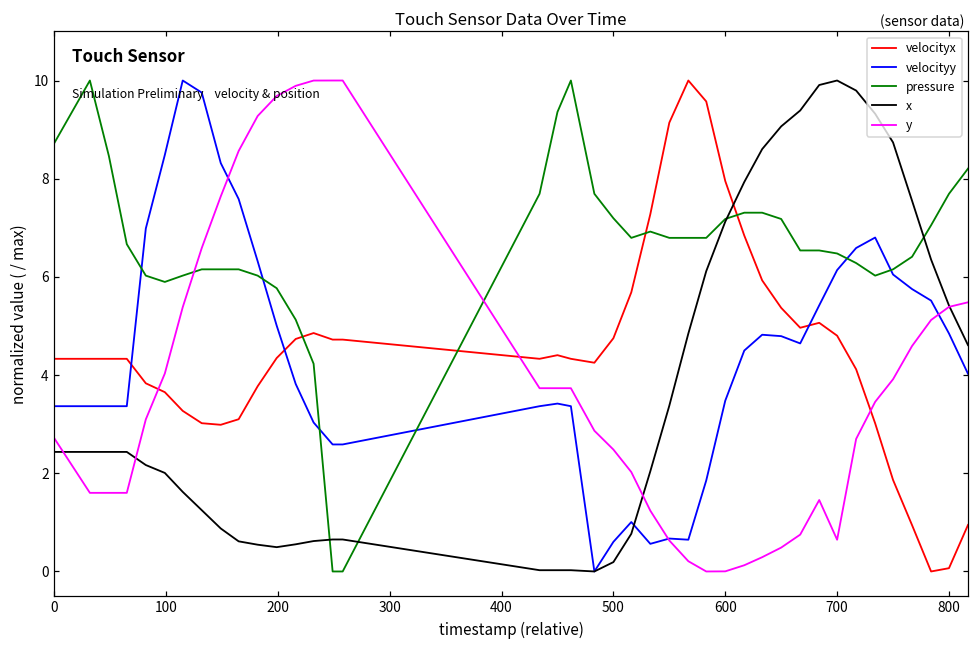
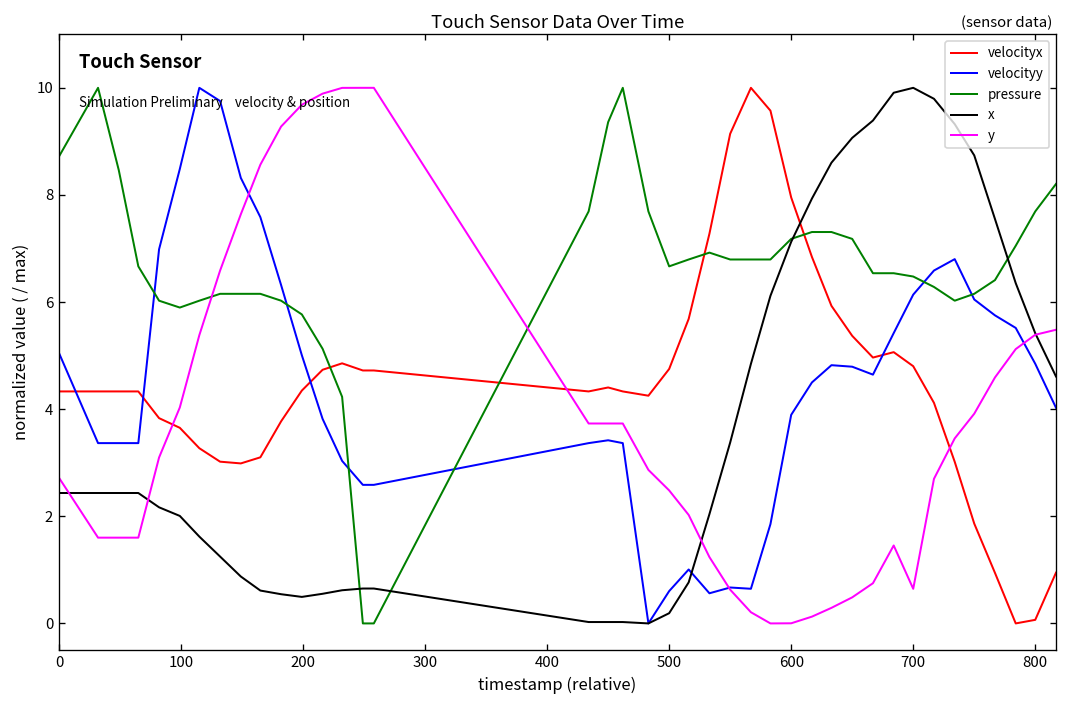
  {
    "velocityx": {
      "0": 4.3,
      "500": 4.8,
      "600": 8.0,
      "700": 4.8,
      "800": 0.1
    },
    "velocityy": {
-     "0": 3.4,
+     "0": 5.0,
      "500": 0.6,
-     "600": 3.5,
+     "600": 3.9,
      "700": 6.1,
      "800": 4.8
    },
    "pressure": {
      "0": 8.7,
-     "500": 7.2,
+     "500": 6.7,
      "700": 6.5,
      "800": 7.7
    },
    "x": {
      "0": 2.4,
      "500": 0.2,
      "700": 10.0
    },
    "y": {
      "0": 2.7,
      "500": 2.5,
      "600": 0.0,
      "700": 0.6
    }
  }
